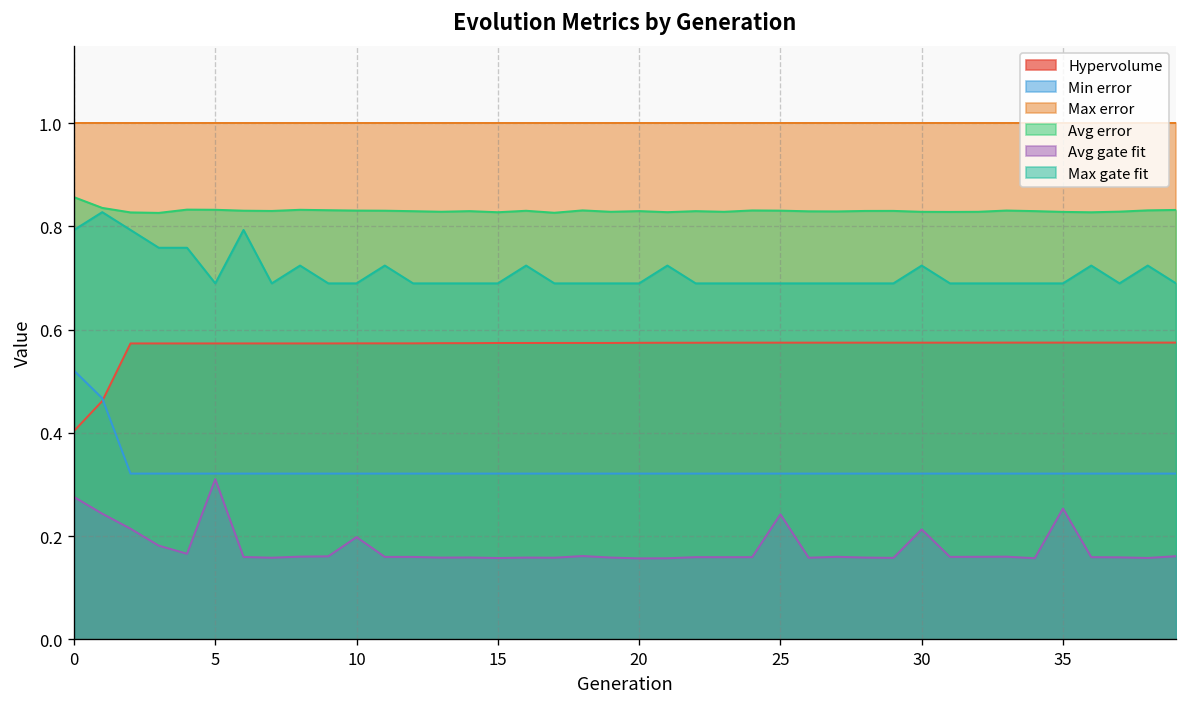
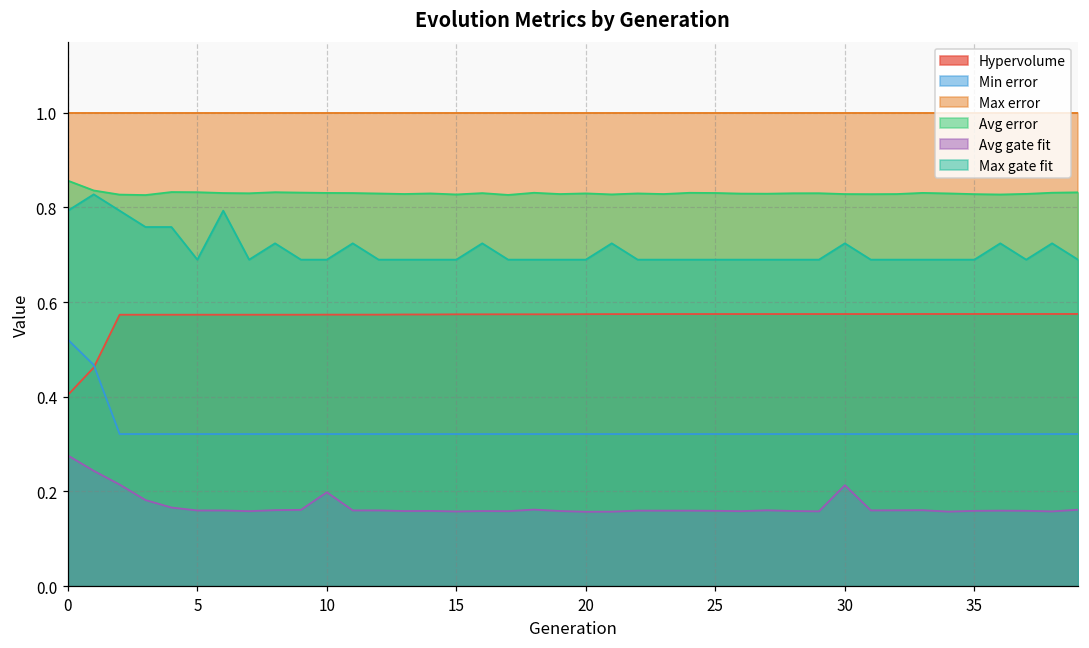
  {
    "Avg gate fit": {
      "0": 0.28,
-     "5": 0.31,
+     "5": 0.16,
      "10": 0.20,
      "15": 0.16,
      "20": 0.16,
-     "25": 0.24,
+     "25": 0.16,
      "30": 0.21,
-     "35": 0.25
+     "35": 0.16
    }
  }
